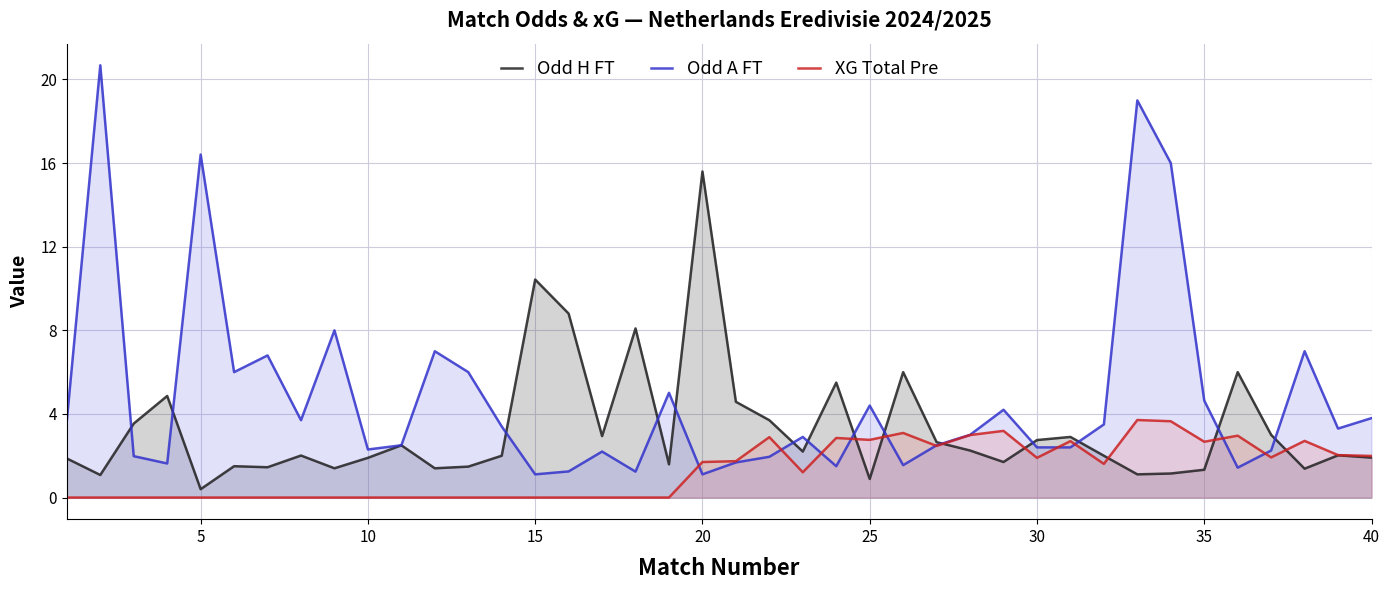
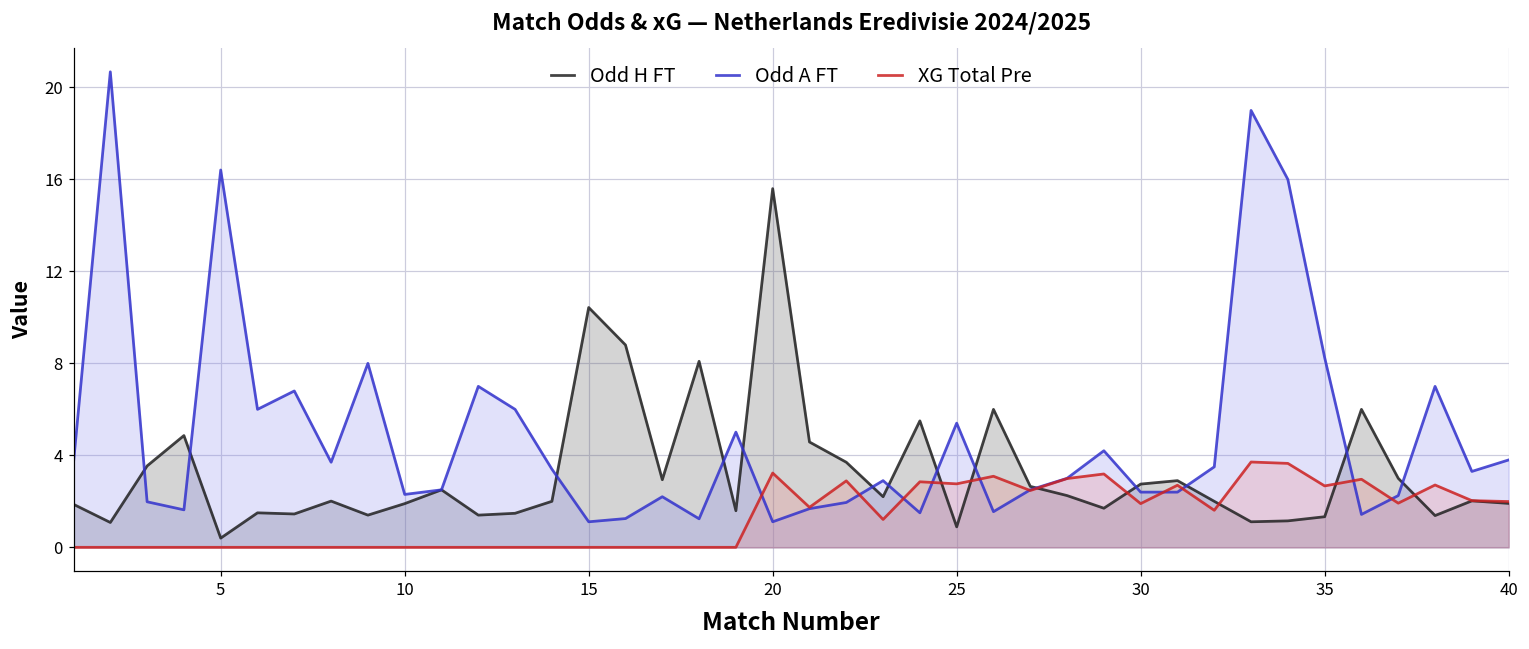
  {
    "Odd H FT": {
      "5": 0.4,
      "10": 1.9,
      "15": 10.4,
      "20": 15.6,
      "25": 0.9,
      "30": 2.8,
      "35": 1.3
    },
    "Odd A FT": {
      "5": 16.4,
      "10": 2.3,
      "15": 1.1,
      "20": 1.1,
-     "25": 4.4,
+     "25": 5.4,
      "30": 2.4,
-     "35": 4.6,
+     "35": 8.3,
      "40": 3.8
    },
    "XG Total Pre": {
      "5": 0.0,
      "10": 0.0,
      "15": 0.0,
-     "20": 1.7,
+     "20": 3.2,
      "25": 2.8,
      "30": 1.9,
      "35": 2.7
    }
  }
